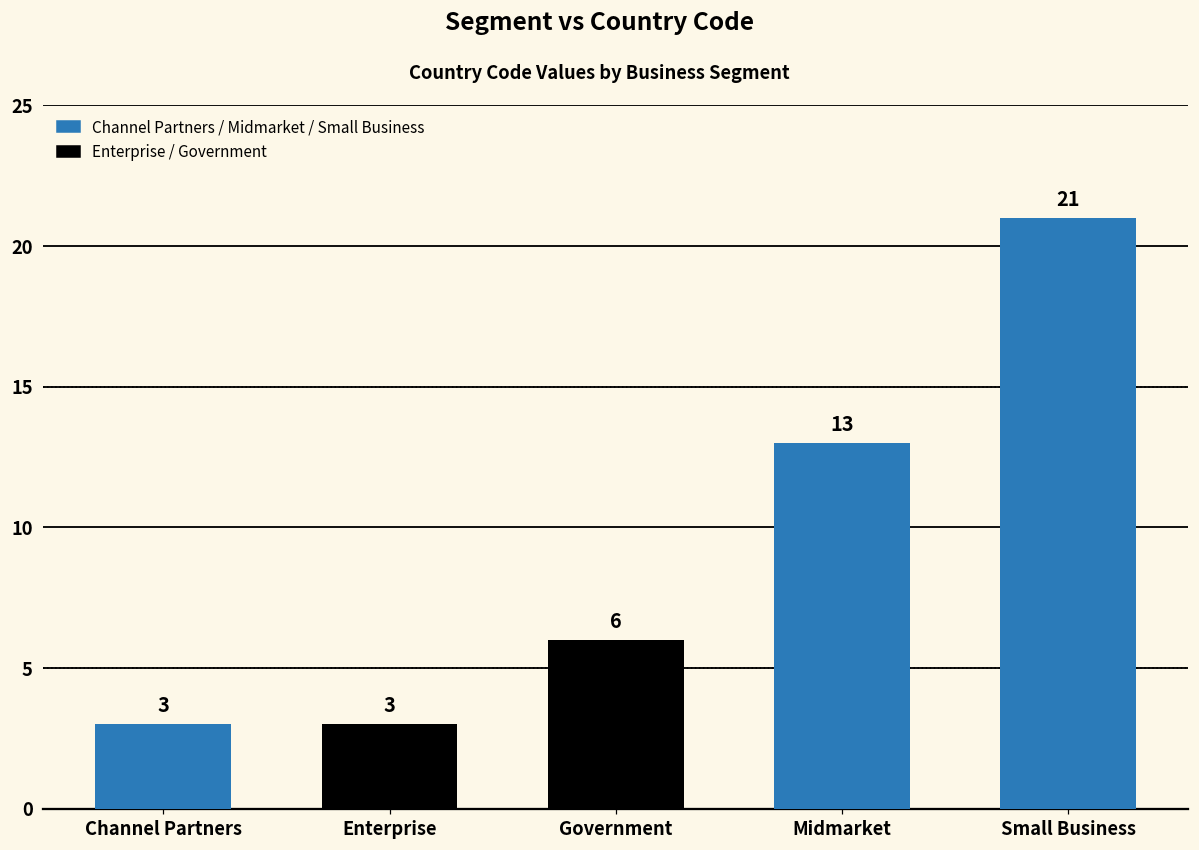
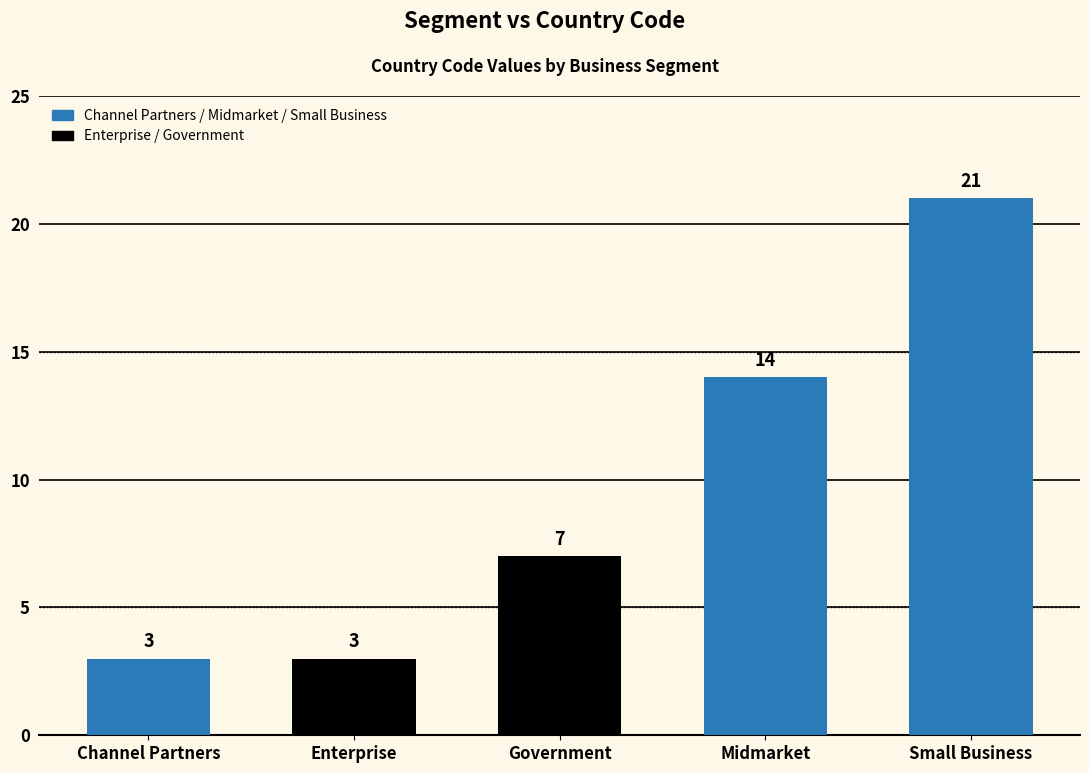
  {
    "Channel Partners": 3,
    "Enterprise": 3,
-   "Government": 6,
-   "Midmarket": 13,
+   "Government": 7,
+   "Midmarket": 14,
    "Small Business": 21
  }
